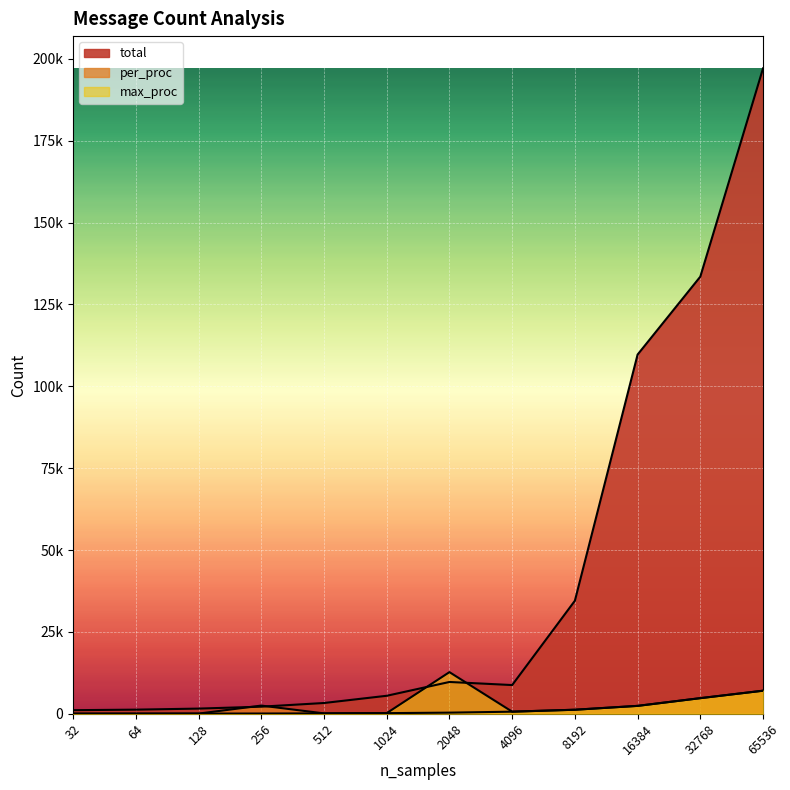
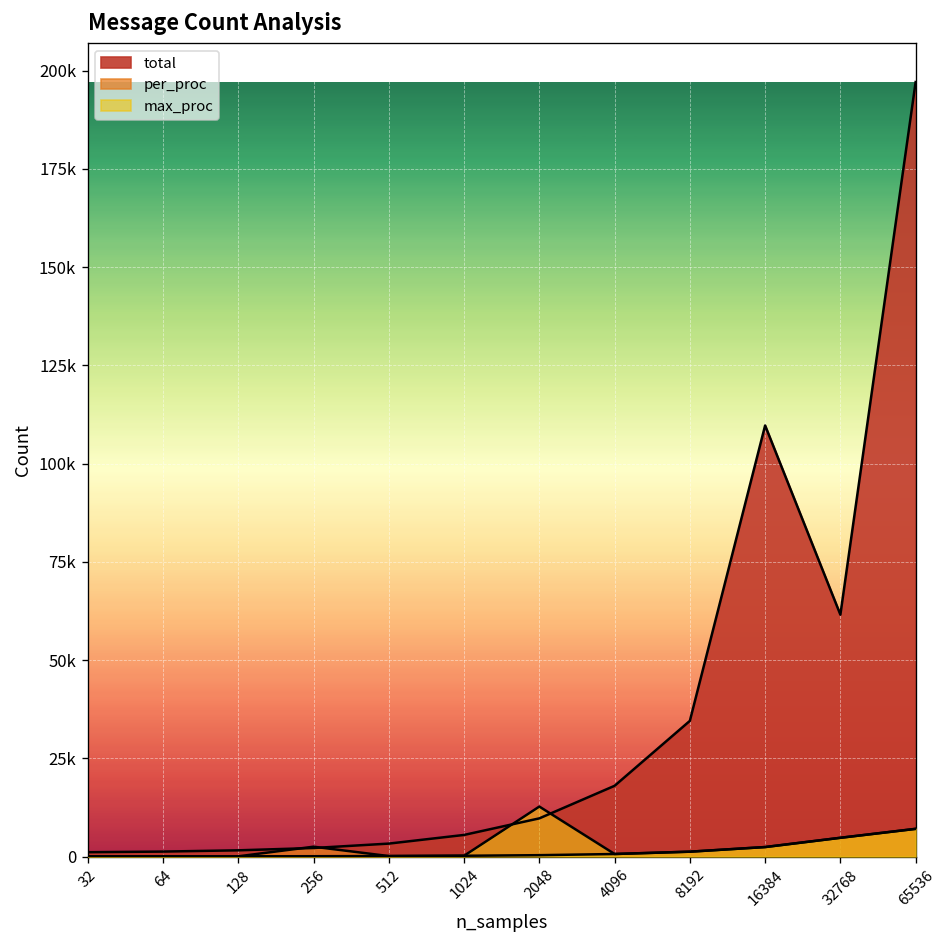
  {
    "total": {
      "32": 1000,
      "64": 1000,
      "128": 2000,
      "512": 3000,
      "1024": 5000,
      "2048": 10000,
-     "4096": 9000,
+     "4096": 18000,
      "8192": 35000,
      "16384": 110000,
-     "32768": 133000,
+     "32768": 62000,
      "65536": 197000
    },
    "per_proc": {
      "2048": 0
    },
    "max_proc": {
      "256": 0,
      "2048": 13000
    }
  }
